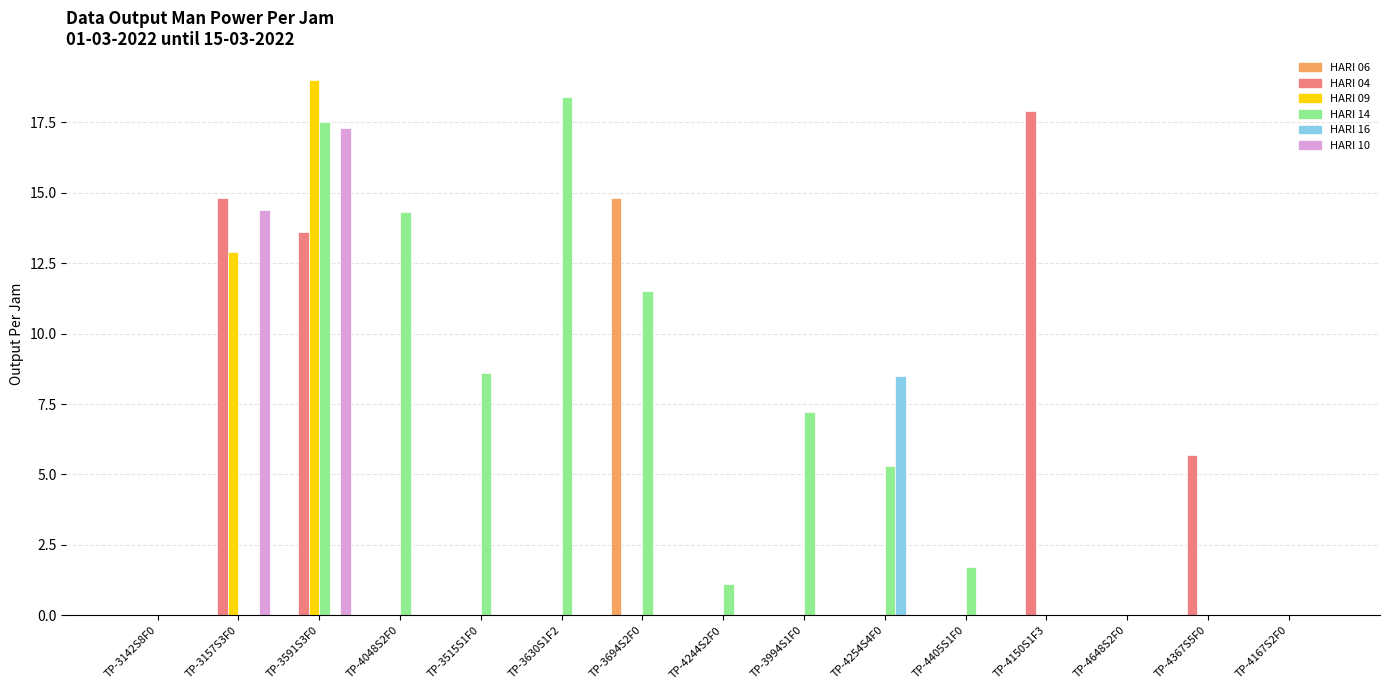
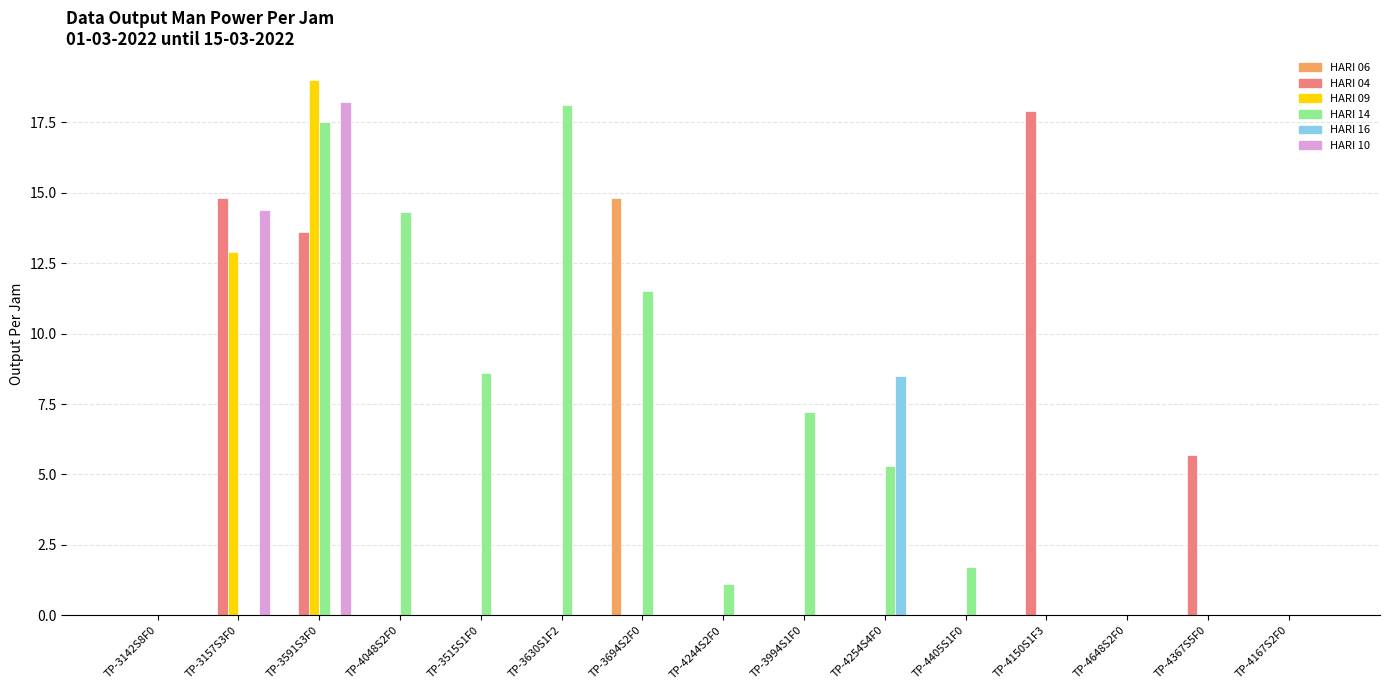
  {
    "HARI 09": {
      "TP-3142S8F0": 0.0,
      "TP-3157S3F0": 12.9,
      "TP-3591S3F0": 19.0,
      "TP-4048S2F0": 0.0,
      "TP-3515S1F0": 0.0,
      "TP-3630S1F2": 0.0,
      "TP-3694S2F0": 0.0,
      "TP-4244S2F0": 0.0,
      "TP-3994S1F0": 0.0,
      "TP-4254S4F0": 0.0,
      "TP-4405S1F0": 0.0,
      "TP-4150S1F3": 0.0,
      "TP-4648S2F0": 0.0,
      "TP-4367S5F0": 0.0,
      "TP-4167S2F0": 0.0
    },
    "HARI 14": {
      "TP-3142S8F0": 0.0,
      "TP-3157S3F0": 0.0,
      "TP-3591S3F0": 17.5,
      "TP-4048S2F0": 14.3,
      "TP-3515S1F0": 8.6,
-     "TP-3630S1F2": 18.4,
+     "TP-3630S1F2": 18.1,
      "TP-3694S2F0": 11.5,
      "TP-4244S2F0": 1.1,
      "TP-3994S1F0": 7.2,
      "TP-4254S4F0": 5.3,
      "TP-4405S1F0": 1.7,
      "TP-4150S1F3": 0.0,
      "TP-4648S2F0": 0.0,
      "TP-4367S5F0": 0.0,
      "TP-4167S2F0": 0.0
    },
    "HARI 16": {
      "TP-3142S8F0": 0.0,
      "TP-3157S3F0": 0.0,
      "TP-3591S3F0": 0.0,
      "TP-4048S2F0": 0.0,
      "TP-3515S1F0": 0.0,
      "TP-3630S1F2": 0.0,
      "TP-3694S2F0": 0.0,
      "TP-4244S2F0": 0.0,
      "TP-3994S1F0": 0.0,
      "TP-4254S4F0": 8.5,
      "TP-4405S1F0": 0.0,
      "TP-4150S1F3": 0.0,
      "TP-4648S2F0": 0.0,
      "TP-4367S5F0": 0.0,
      "TP-4167S2F0": 0.0
    },
    "HARI 10": {
      "TP-3142S8F0": 0.0,
      "TP-3157S3F0": 14.4,
-     "TP-3591S3F0": 17.3,
+     "TP-3591S3F0": 18.2,
      "TP-4048S2F0": 0.0,
      "TP-3515S1F0": 0.0,
      "TP-3630S1F2": 0.0,
      "TP-3694S2F0": 0.0,
      "TP-4244S2F0": 0.0,
      "TP-3994S1F0": 0.0,
      "TP-4254S4F0": 0.0,
      "TP-4405S1F0": 0.0,
      "TP-4150S1F3": 0.0,
      "TP-4648S2F0": 0.0,
      "TP-4367S5F0": 0.0,
      "TP-4167S2F0": 0.0
    }
  }
